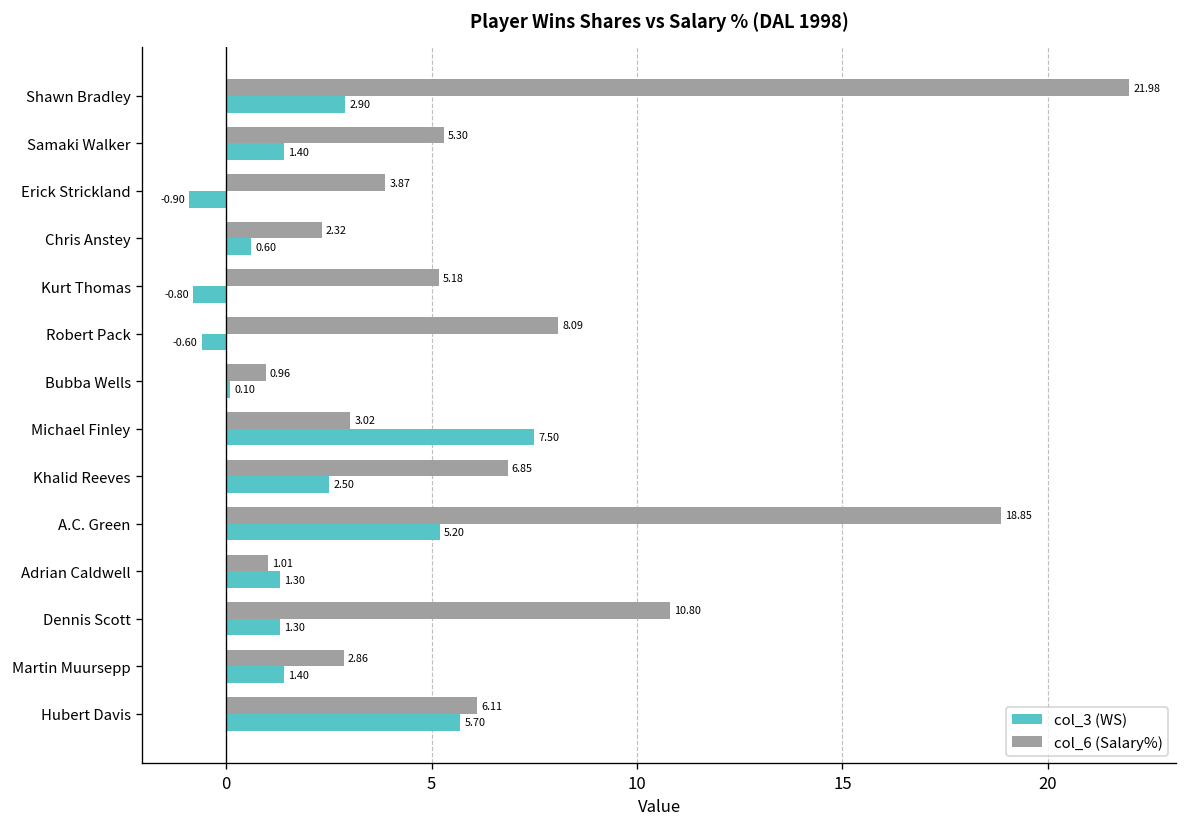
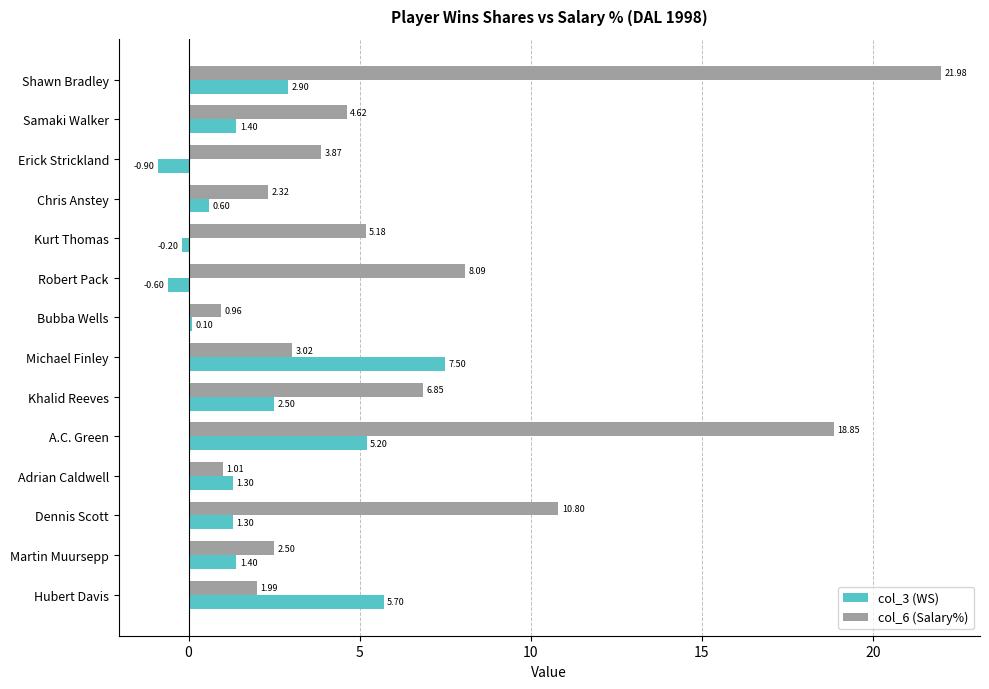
  {
    "col_3 (WS)": {
      "Shawn Bradley": 2.90,
      "Samaki Walker": 1.40,
      "Erick Strickland": -0.90,
      "Chris Anstey": 0.60,
-     "Kurt Thomas": -0.80,
+     "Kurt Thomas": -0.20,
      "Robert Pack": -0.60,
      "Bubba Wells": 0.10,
      "Michael Finley": 7.50,
      "Khalid Reeves": 2.50,
      "A.C. Green": 5.20,
      "Adrian Caldwell": 1.30,
      "Dennis Scott": 1.30,
      "Martin Muursepp": 1.40,
      "Hubert Davis": 5.70
    },
    "col_6 (Salary%)": {
      "Shawn Bradley": 21.98,
-     "Samaki Walker": 5.30,
+     "Samaki Walker": 4.62,
      "Erick Strickland": 3.87,
      "Chris Anstey": 2.32,
      "Kurt Thomas": 5.18,
      "Robert Pack": 8.09,
      "Bubba Wells": 0.96,
      "Michael Finley": 3.02,
      "Khalid Reeves": 6.85,
      "A.C. Green": 18.85,
      "Adrian Caldwell": 1.01,
      "Dennis Scott": 10.80,
-     "Martin Muursepp": 2.86,
-     "Hubert Davis": 6.11
+     "Martin Muursepp": 2.50,
+     "Hubert Davis": 1.99
    }
  }
